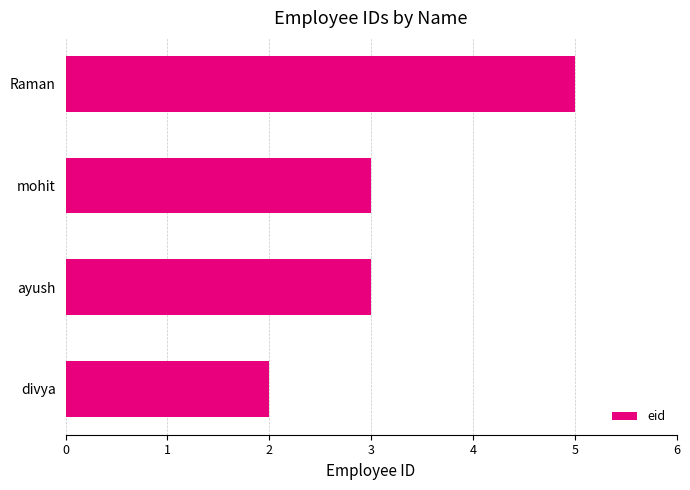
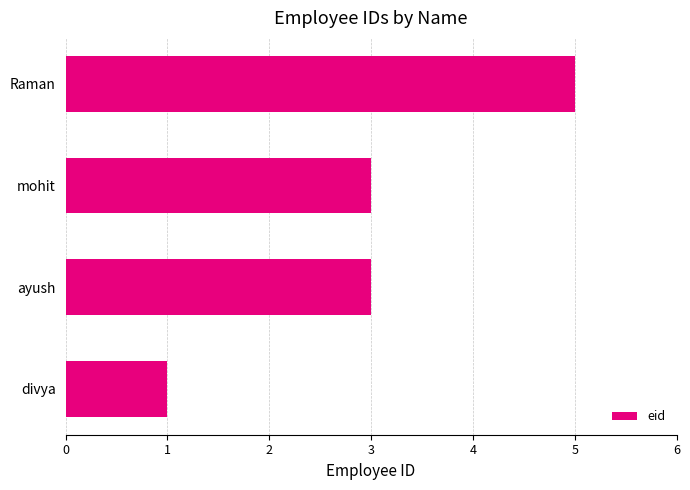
  {
    "Raman": 5,
    "mohit": 3,
    "ayush": 3,
-   "divya": 2
+   "divya": 1
  }
